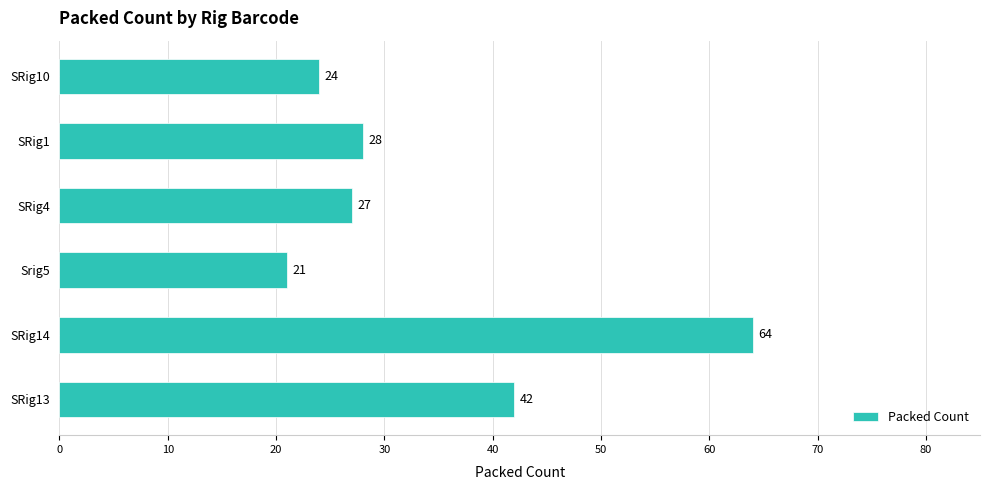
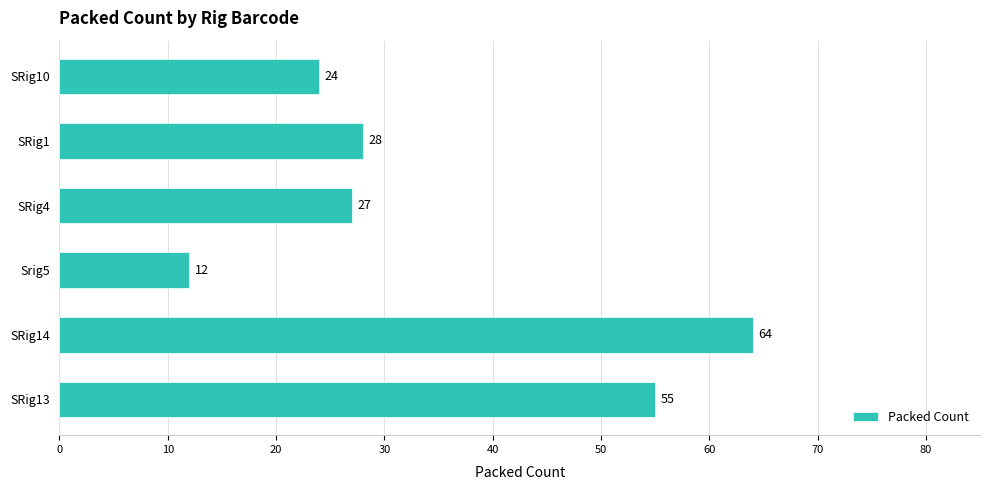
  {
    "SRig10": 24,
    "SRig1": 28,
    "SRig4": 27,
-   "Srig5": 21,
+   "Srig5": 12,
    "SRig14": 64,
-   "SRig13": 42
+   "SRig13": 55
  }
